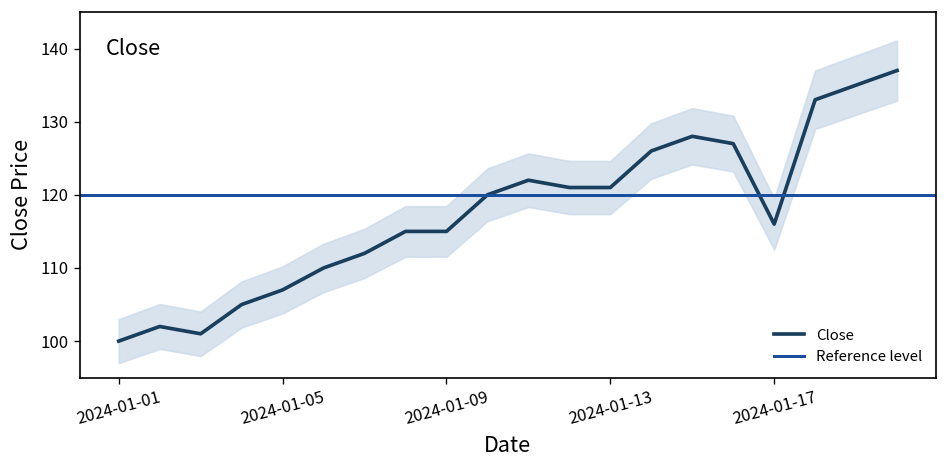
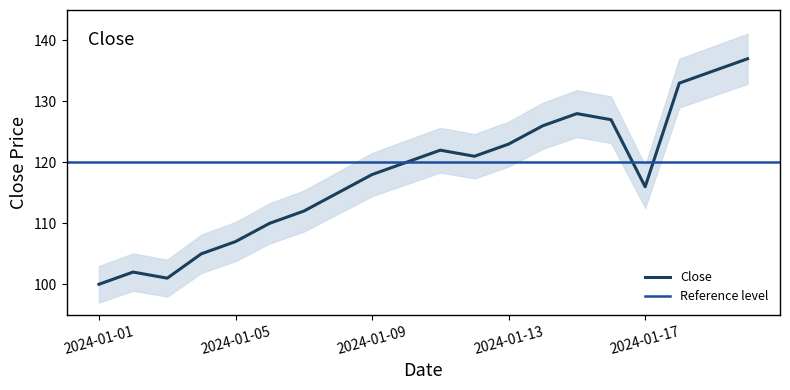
  {
    "Close": {
      "2024-01-01": 100,
      "2024-01-05": 107,
-     "2024-01-09": 115,
-     "2024-01-13": 121,
+     "2024-01-09": 118,
+     "2024-01-13": 123,
      "2024-01-17": 116
    }
  }
